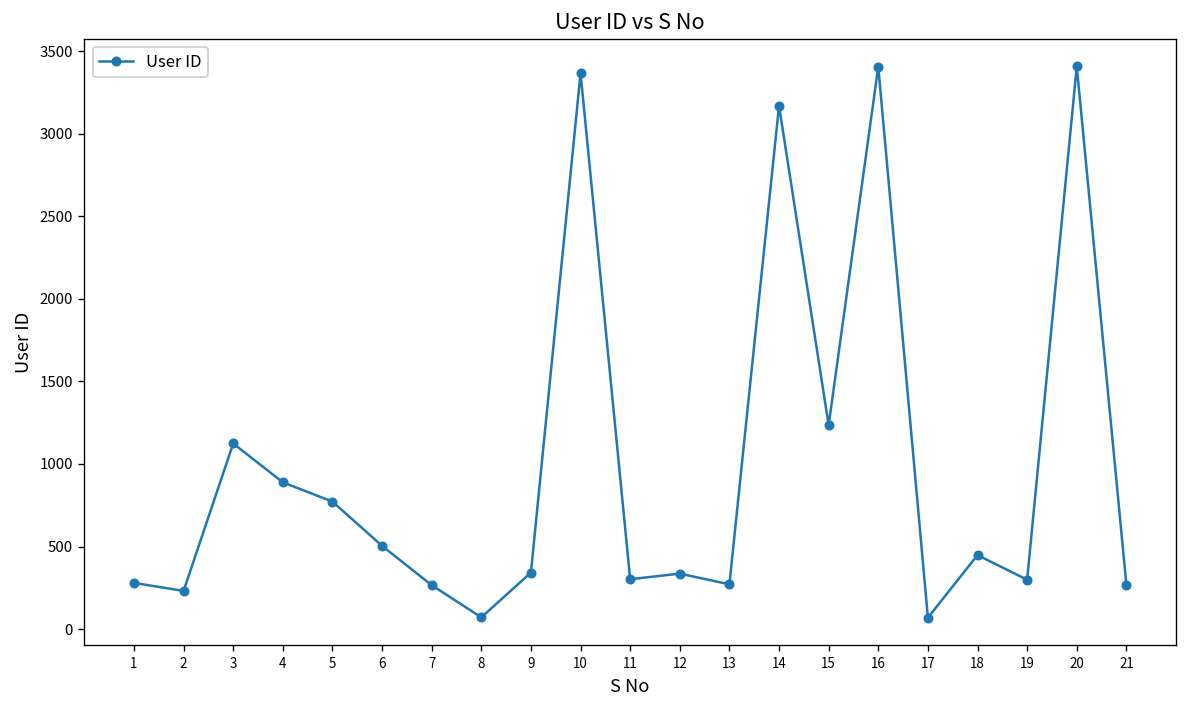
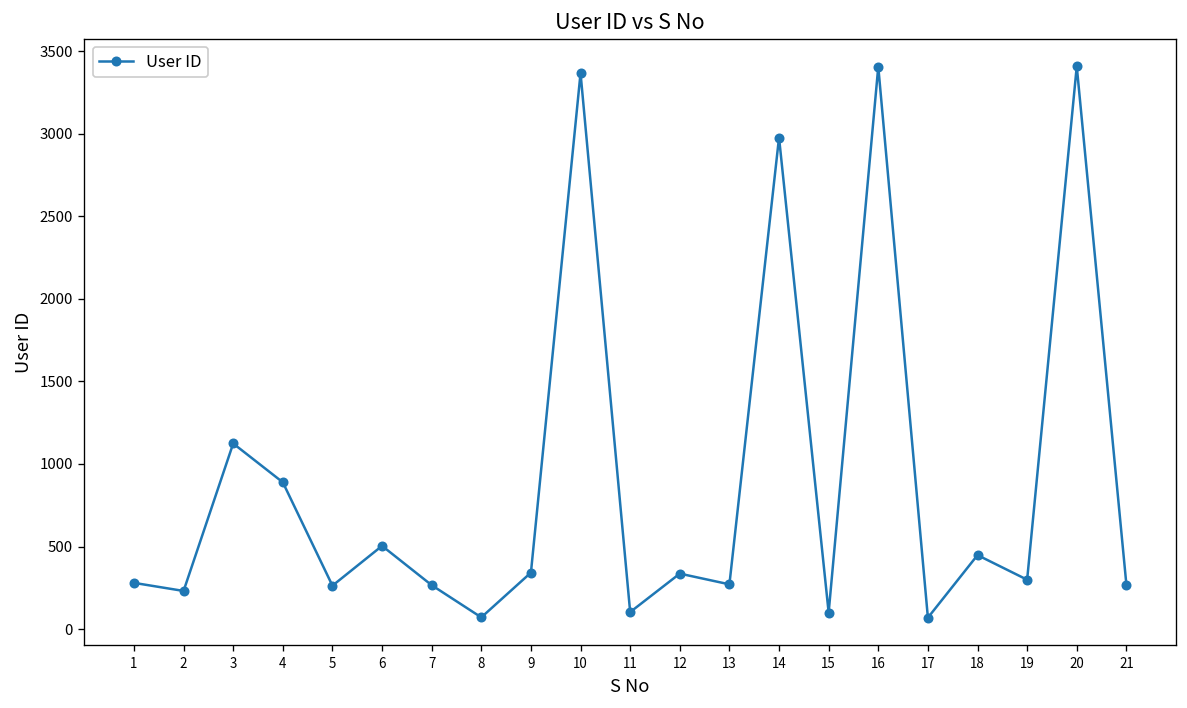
  {
    "1": 280,
    "2": 230,
    "3": 1120,
    "4": 890,
-   "5": 770,
+   "5": 260,
    "6": 500,
    "7": 270,
    "8": 70,
    "9": 340,
    "10": 3370,
-   "11": 300,
+   "11": 100,
    "12": 340,
    "13": 270,
-   "14": 3170,
-   "15": 1240,
+   "14": 2980,
+   "15": 100,
    "16": 3410,
    "17": 70,
    "18": 450,
    "19": 300,
    "20": 3410,
    "21": 270
  }
